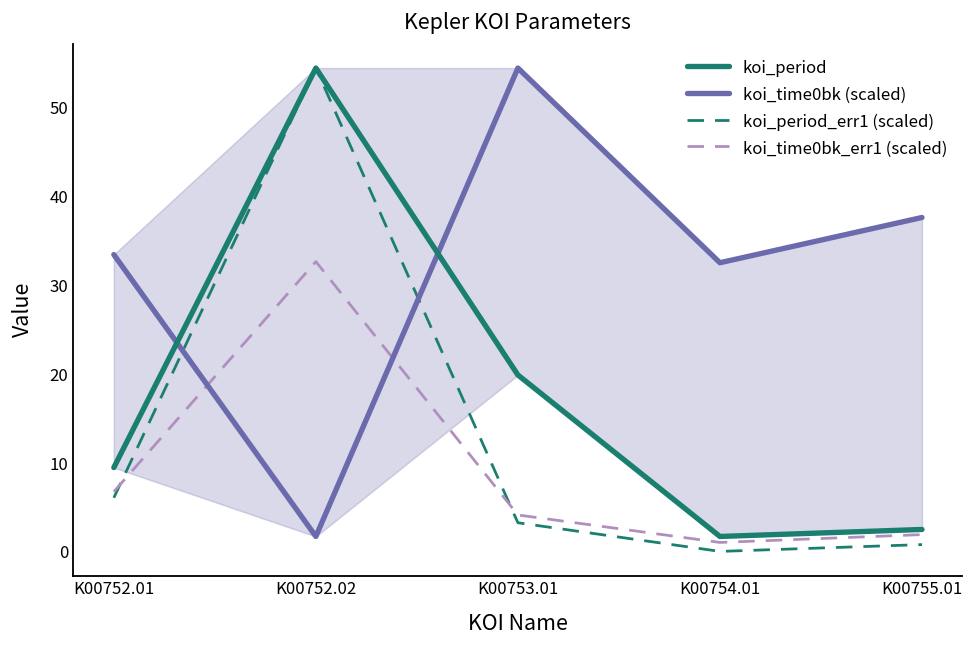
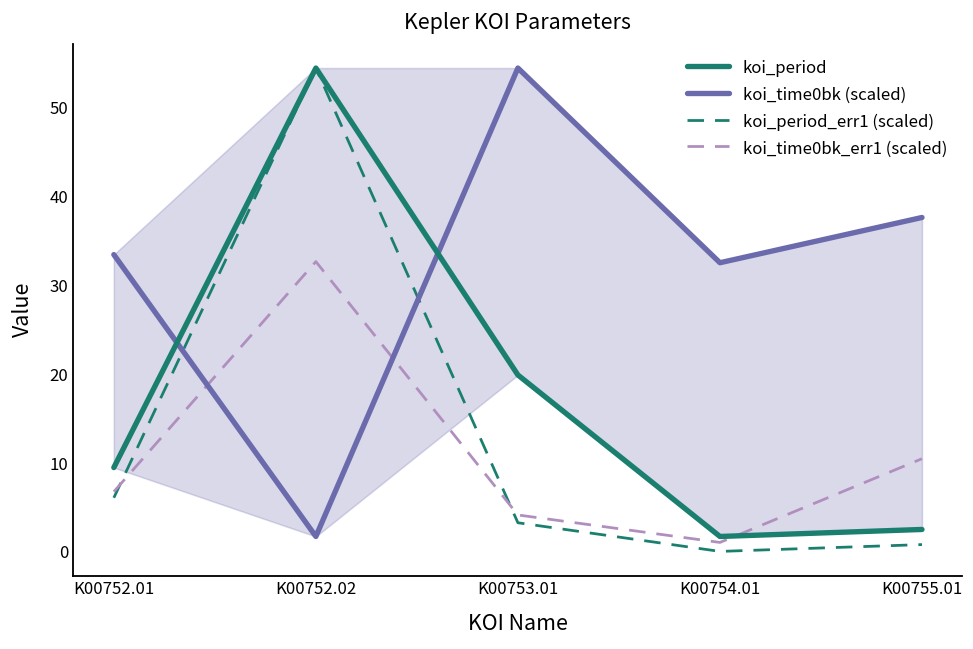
  {
    "koi_time0bk_err1 (scaled)": {
      "K00752.01": 7,
      "K00752.02": 33,
      "K00753.01": 4,
      "K00754.01": 1,
-     "K00755.01": 2
+     "K00755.01": 10
    }
  }
